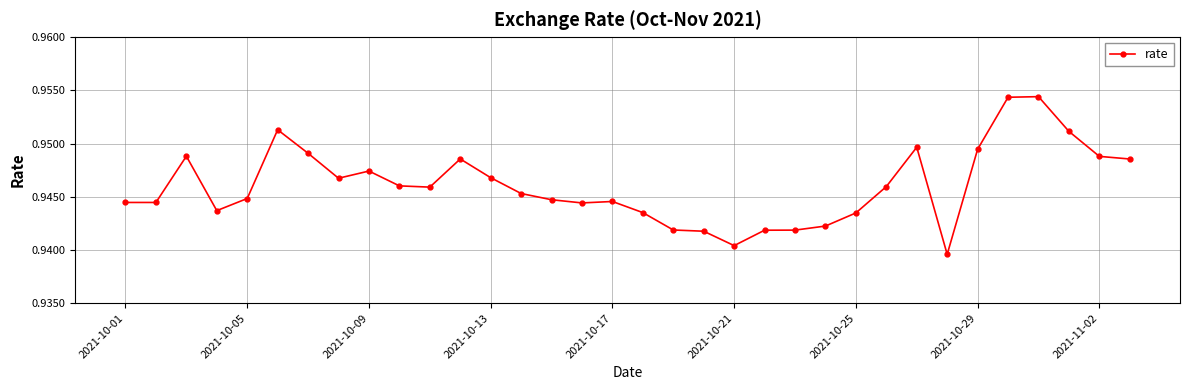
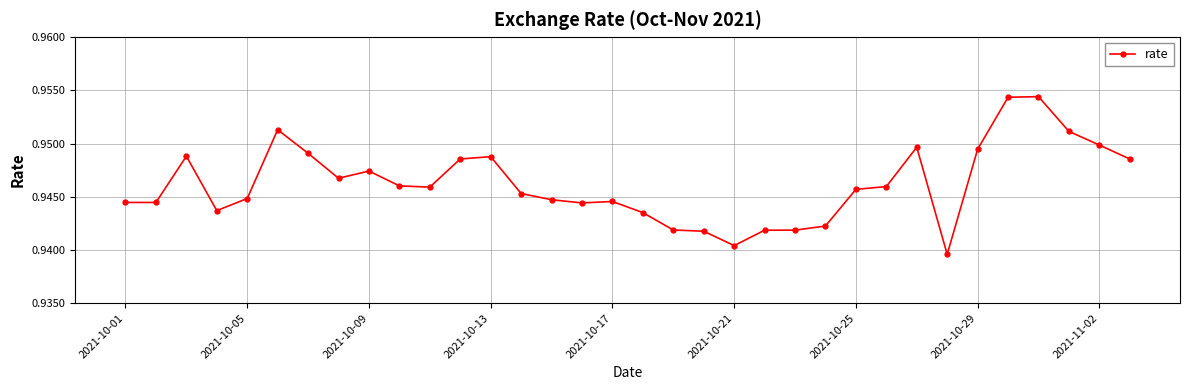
  {
    "2021-10-01": 0.9445,
    "2021-10-05": 0.9448,
    "2021-10-09": 0.9474,
-   "2021-10-13": 0.9468,
+   "2021-10-13": 0.9488,
    "2021-10-17": 0.9446,
    "2021-10-21": 0.9404,
-   "2021-10-25": 0.9435,
+   "2021-10-25": 0.9457,
    "2021-10-29": 0.9495,
-   "2021-11-02": 0.9488
+   "2021-11-02": 0.9499
  }
